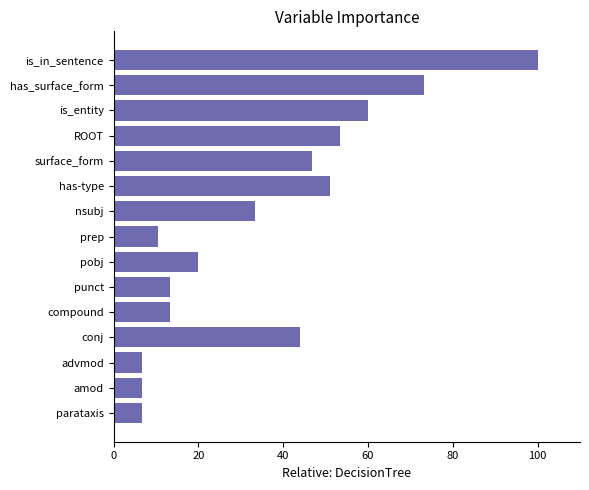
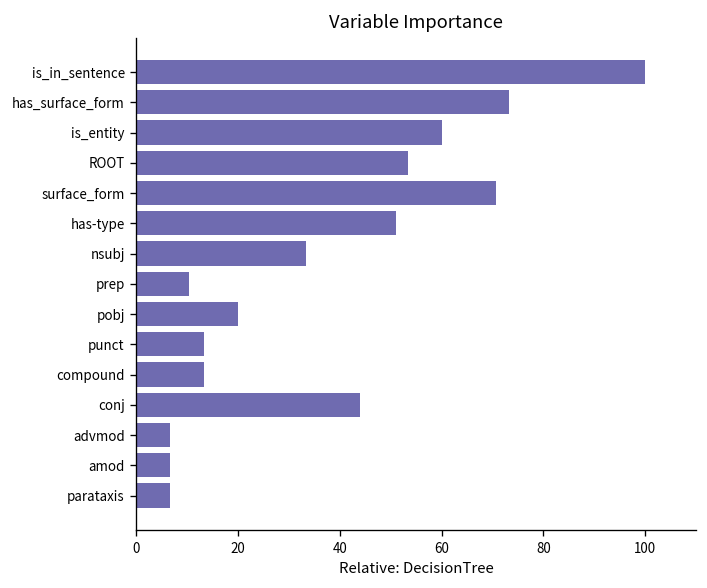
  {
    "is_in_sentence": 100,
    "has_surface_form": 73,
    "is_entity": 60,
    "ROOT": 53,
-   "surface_form": 47,
+   "surface_form": 71,
    "has-type": 51,
    "nsubj": 33,
    "prep": 10,
    "pobj": 20,
    "punct": 13,
    "compound": 13,
    "conj": 44,
    "advmod": 7,
    "amod": 7,
    "parataxis": 7
  }
